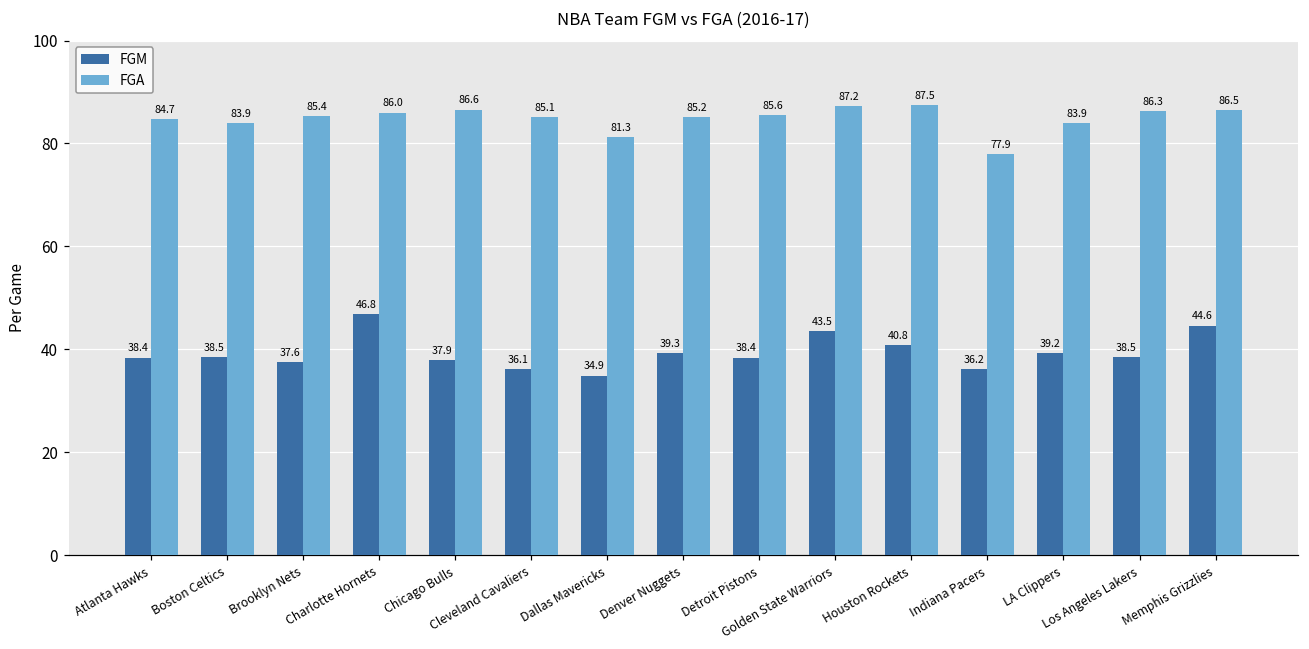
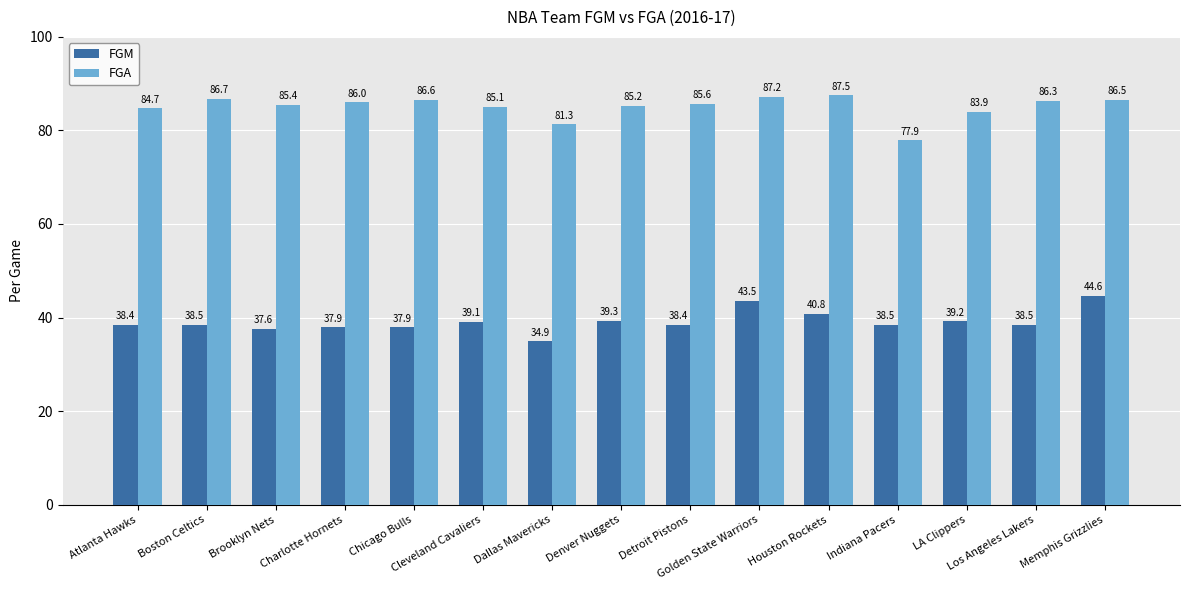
  {
    "FGM": {
      "Atlanta Hawks": 38.4,
      "Boston Celtics": 38.5,
      "Brooklyn Nets": 37.6,
-     "Charlotte Hornets": 46.8,
+     "Charlotte Hornets": 37.9,
      "Chicago Bulls": 37.9,
-     "Cleveland Cavaliers": 36.1,
+     "Cleveland Cavaliers": 39.1,
      "Dallas Mavericks": 34.9,
      "Denver Nuggets": 39.3,
      "Detroit Pistons": 38.4,
      "Golden State Warriors": 43.5,
      "Houston Rockets": 40.8,
-     "Indiana Pacers": 36.2,
+     "Indiana Pacers": 38.5,
      "LA Clippers": 39.2,
      "Los Angeles Lakers": 38.5,
      "Memphis Grizzlies": 44.6
    },
    "FGA": {
      "Atlanta Hawks": 84.7,
-     "Boston Celtics": 83.9,
+     "Boston Celtics": 86.7,
      "Brooklyn Nets": 85.4,
      "Charlotte Hornets": 86.0,
      "Chicago Bulls": 86.6,
      "Cleveland Cavaliers": 85.1,
      "Dallas Mavericks": 81.3,
      "Denver Nuggets": 85.2,
      "Detroit Pistons": 85.6,
      "Golden State Warriors": 87.2,
      "Houston Rockets": 87.5,
      "Indiana Pacers": 77.9,
      "LA Clippers": 83.9,
      "Los Angeles Lakers": 86.3,
      "Memphis Grizzlies": 86.5
    }
  }
